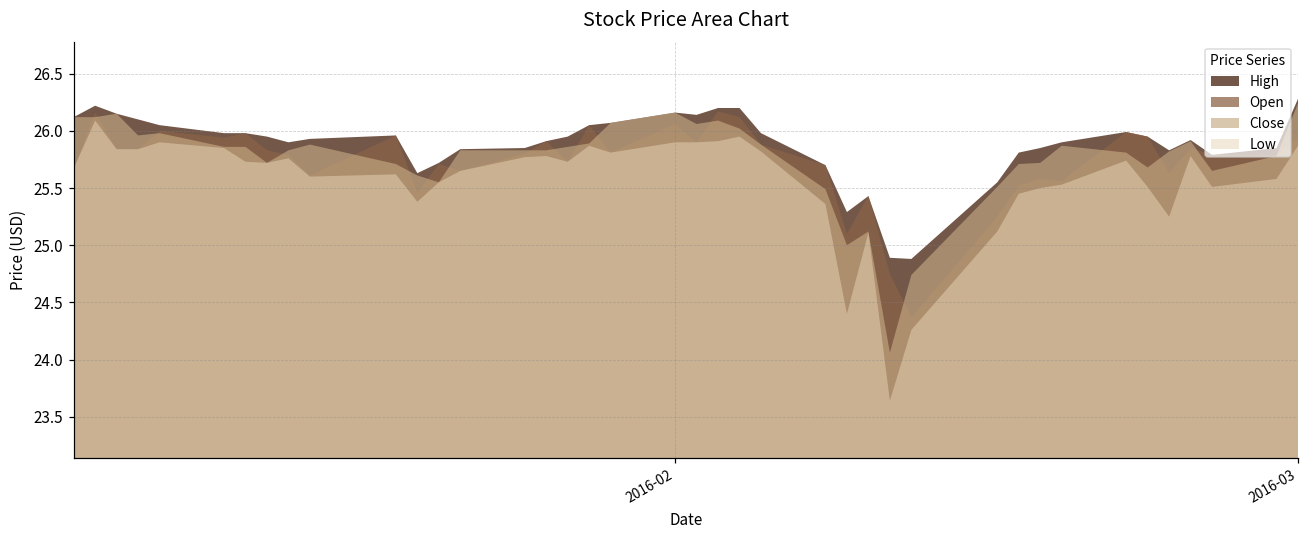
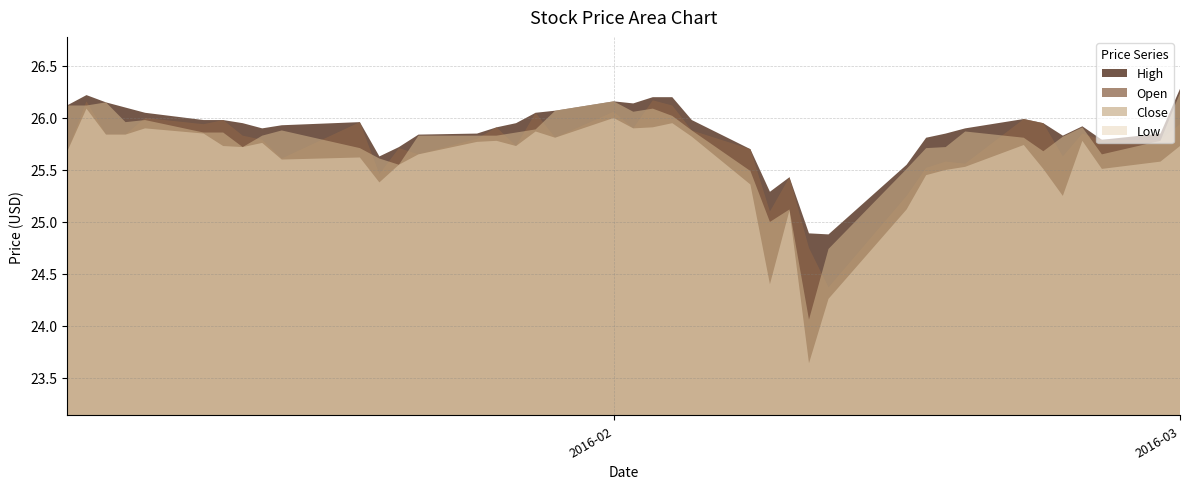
  {
    "High": {
      "2016-03": 26.28
    },
    "Open": {
      "2016-02": 26.06,
      "2016-03": 25.94
    },
    "Close": {
      "2016-03": 26.24
    },
    "Low": {
-     "2016-02": 25.9,
-     "2016-03": 25.87
+     "2016-02": 26.0,
+     "2016-03": 25.73
    }
  }
